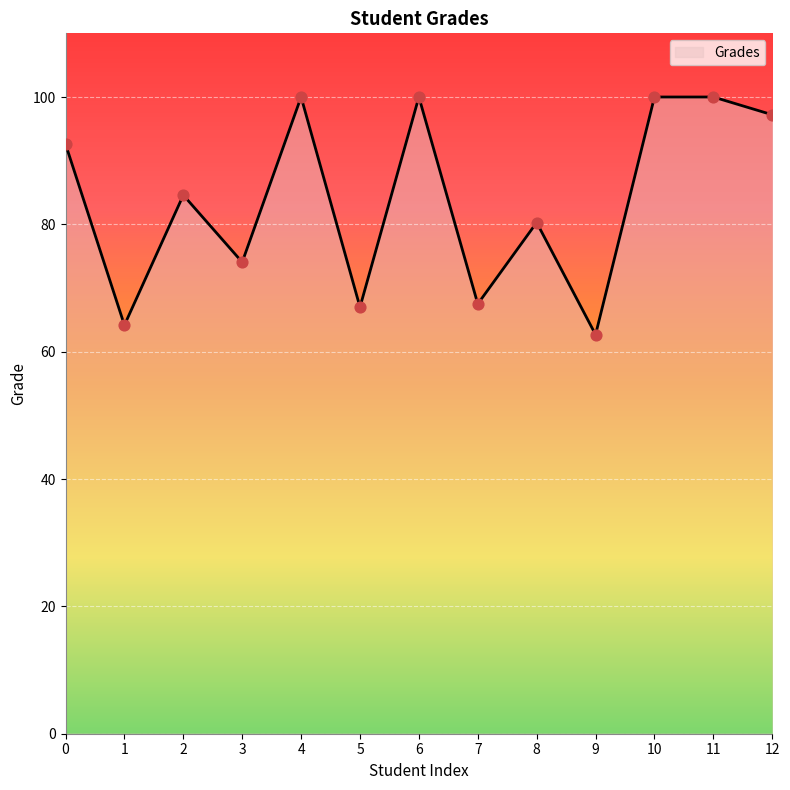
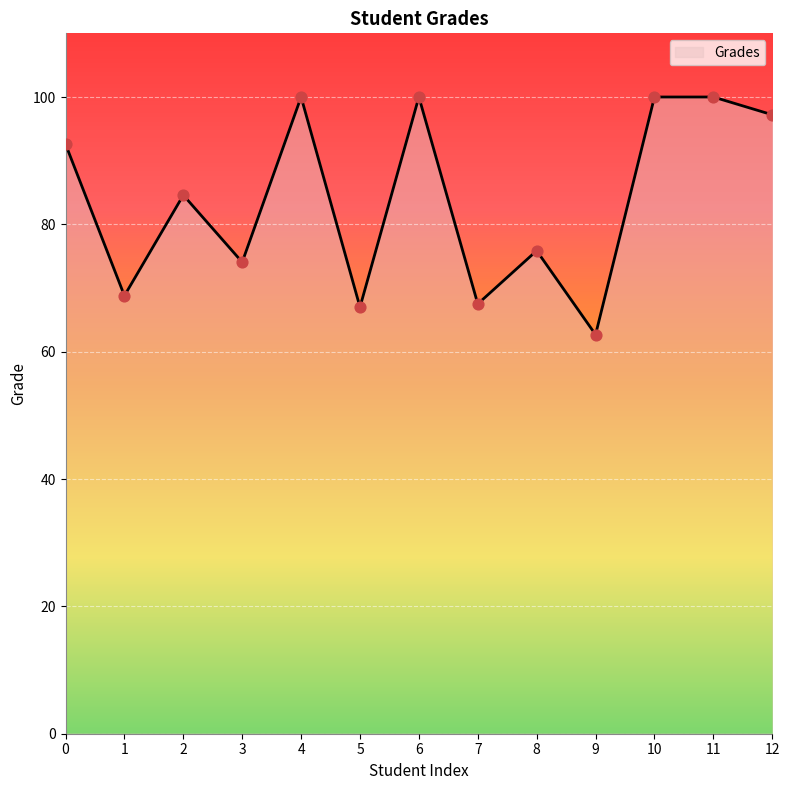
  {
    "0": 93,
-   "1": 64,
+   "1": 69,
    "2": 85,
    "3": 74,
    "4": 100,
    "5": 67,
    "6": 100,
    "7": 68,
-   "8": 80,
+   "8": 76,
    "9": 63,
    "10": 100,
    "11": 100,
    "12": 97
  }
